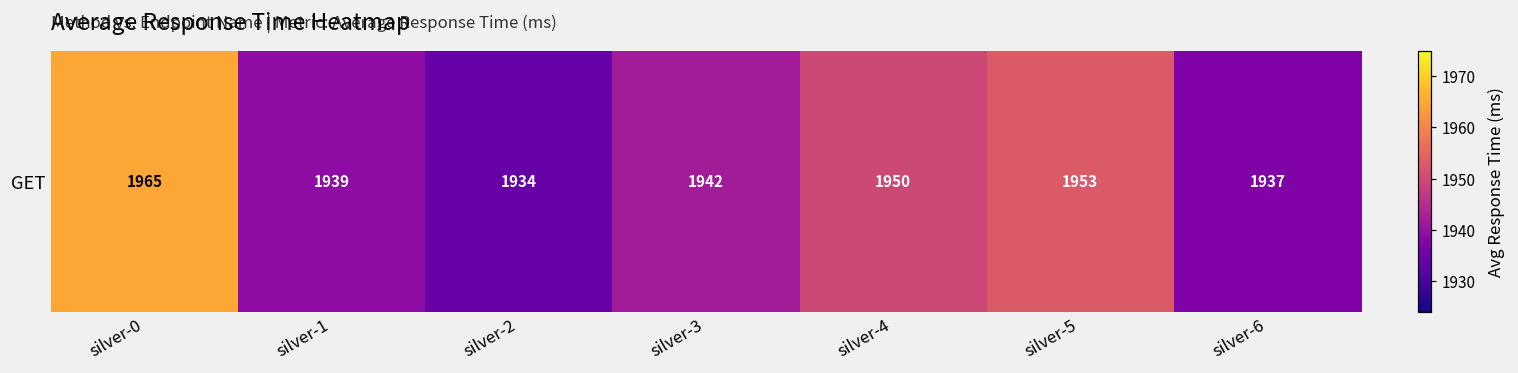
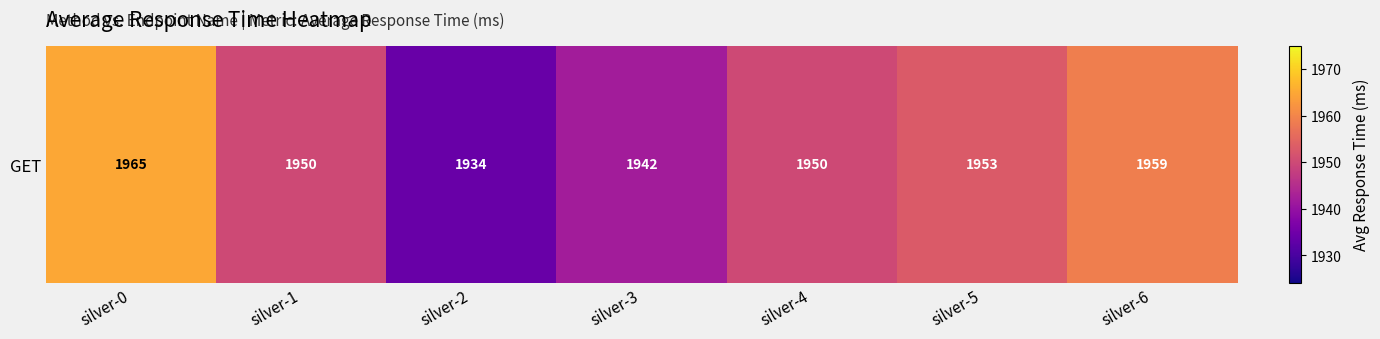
  {
    "GET": {
      "silver-0": 1965,
-     "silver-1": 1939,
+     "silver-1": 1950,
      "silver-2": 1934,
      "silver-3": 1942,
      "silver-4": 1950,
      "silver-5": 1953,
-     "silver-6": 1937
+     "silver-6": 1959
    }
  }
